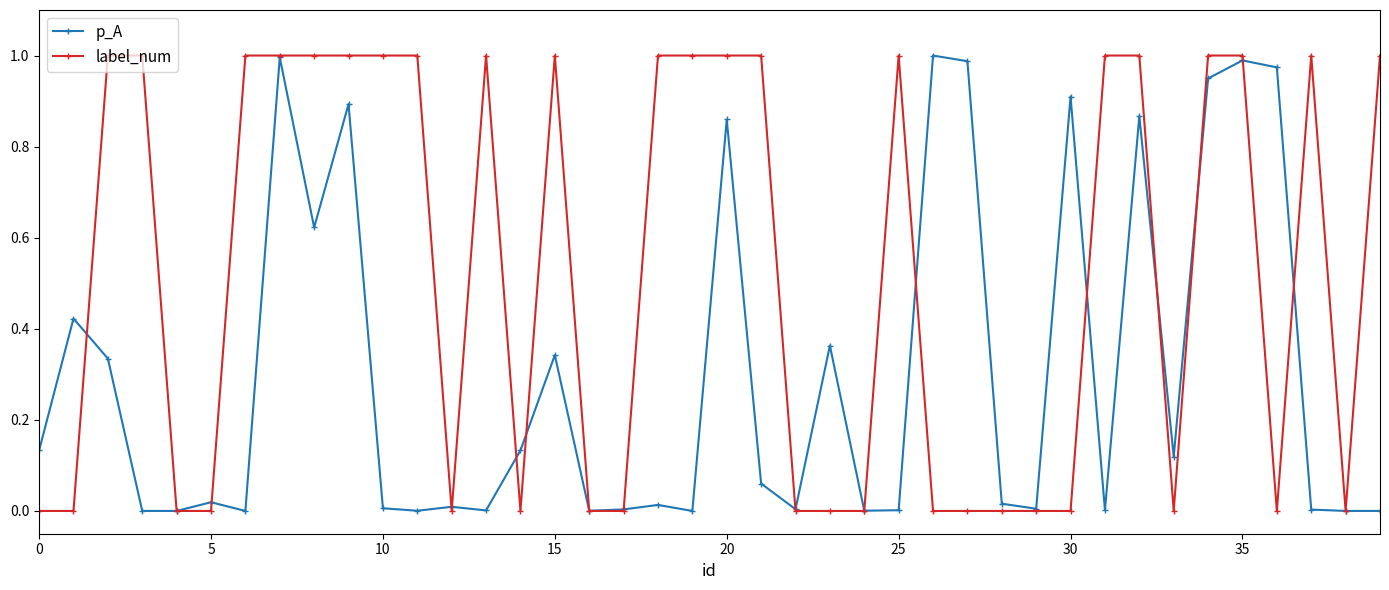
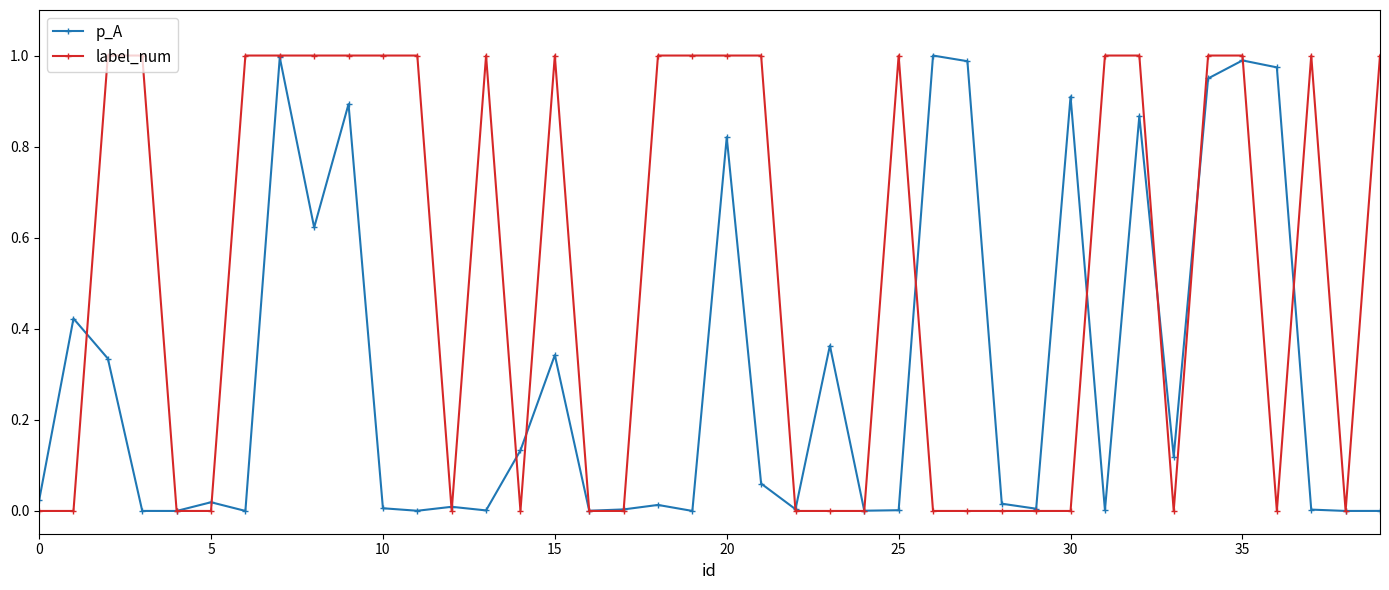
  {
    "p_A": {
-     "0": 0.13,
+     "0": 0.02,
      "5": 0.02,
      "10": 0.01,
      "15": 0.34,
-     "20": 0.86,
+     "20": 0.82,
      "25": 0.00,
      "30": 0.91,
      "35": 0.99
    },
    "label_num": {
      "0": 0.00,
      "5": 0.00,
      "10": 1.00,
      "15": 1.00,
      "20": 1.00,
      "25": 1.00,
      "30": 0.00,
      "35": 1.00
    }
  }
